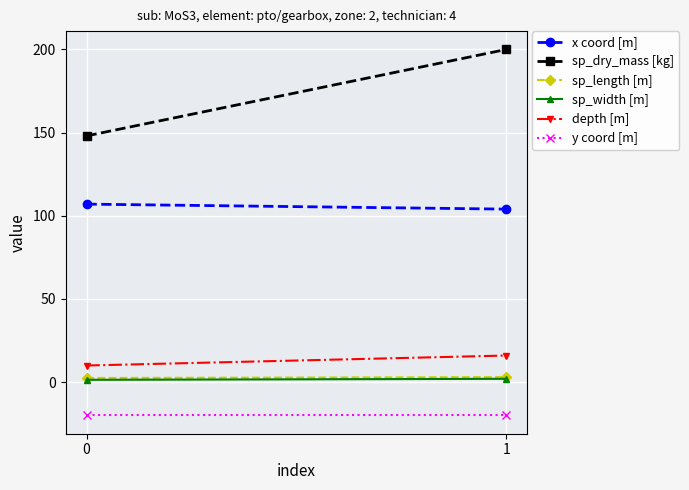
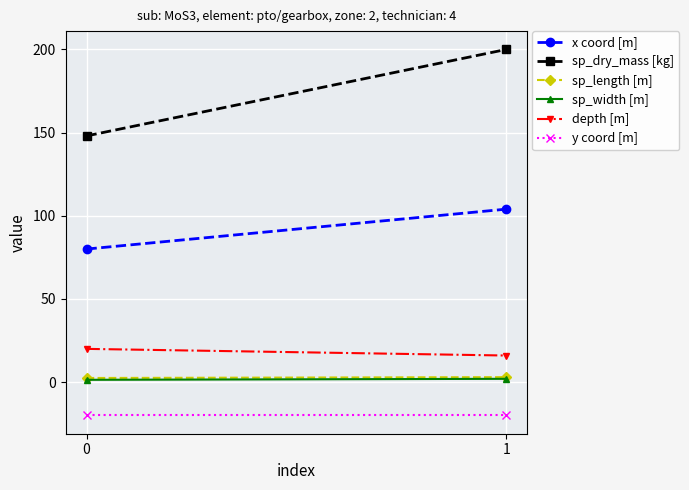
  {
    "x coord [m]": {
-     "0": 107,
+     "0": 80,
      "1": 104
    },
    "sp_dry_mass [kg]": {
      "0": 148,
      "1": 200
    },
    "depth [m]": {
-     "0": 10,
+     "0": 20,
      "1": 16
    },
    "y coord [m]": {
      "0": -20,
      "1": -20
    }
  }
